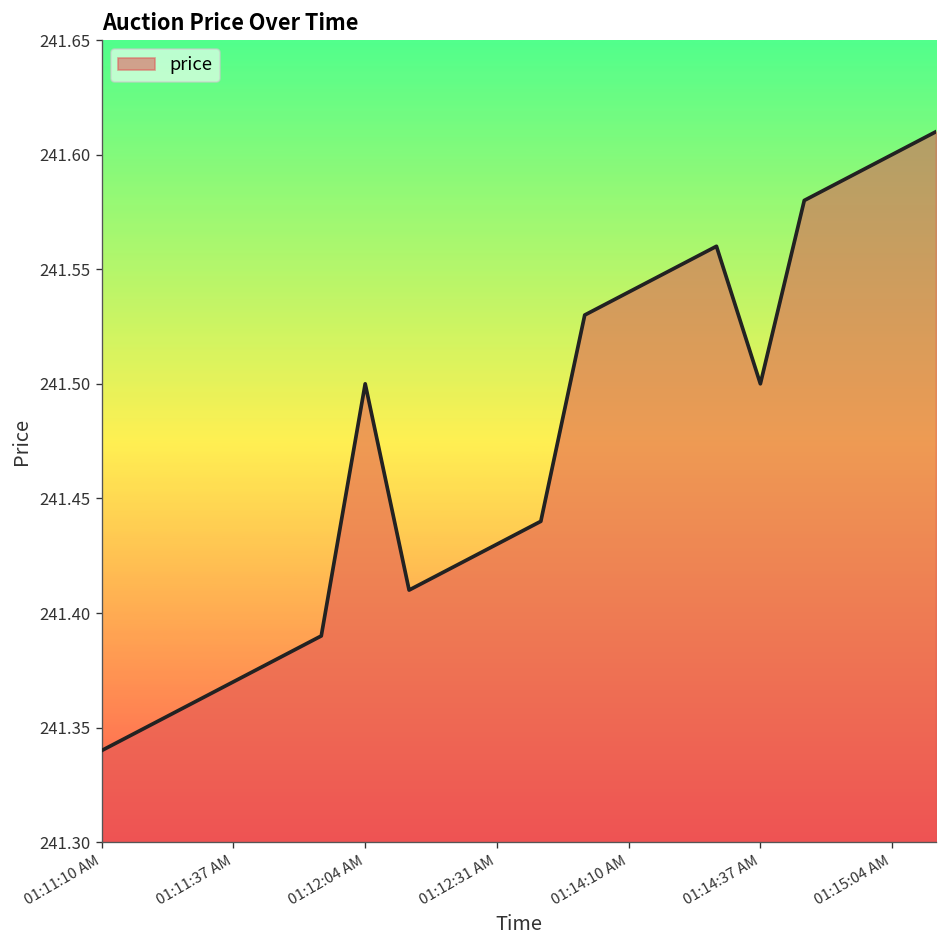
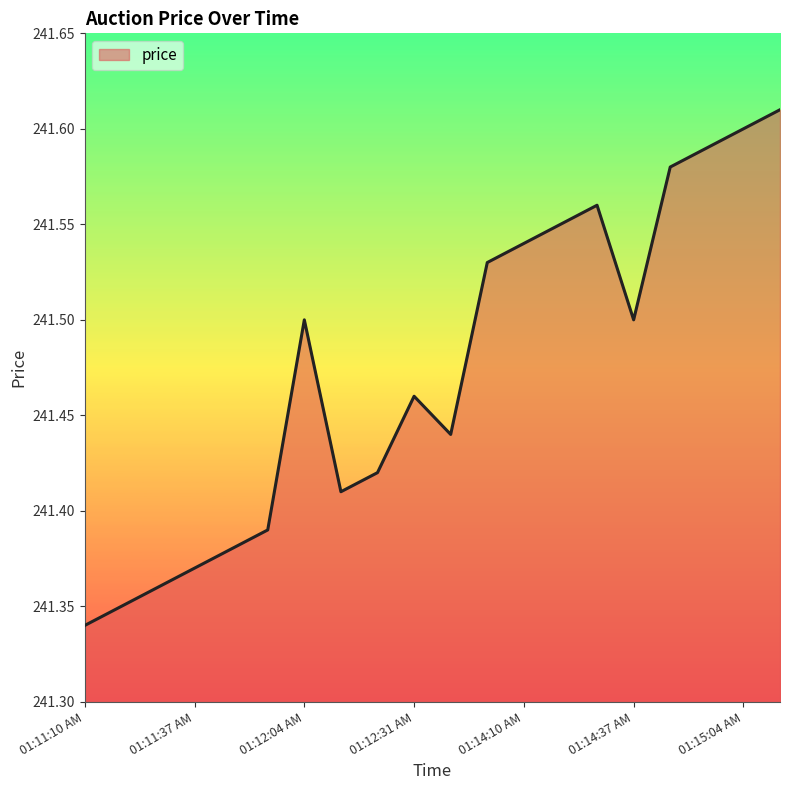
  {
    "01:11:10 AM": 241.34,
    "01:11:37 AM": 241.37,
    "01:12:04 AM": 241.50,
-   "01:12:31 AM": 241.43,
+   "01:12:31 AM": 241.46,
    "01:14:10 AM": 241.54,
    "01:14:37 AM": 241.50,
    "01:15:04 AM": 241.60
  }
